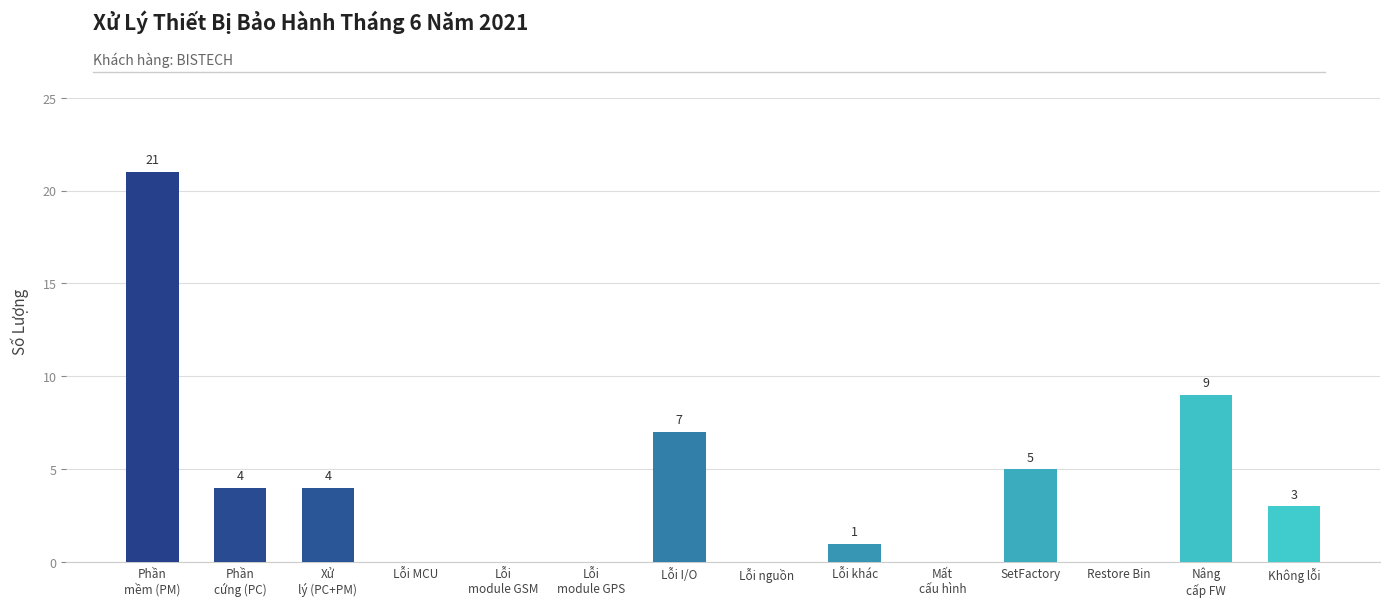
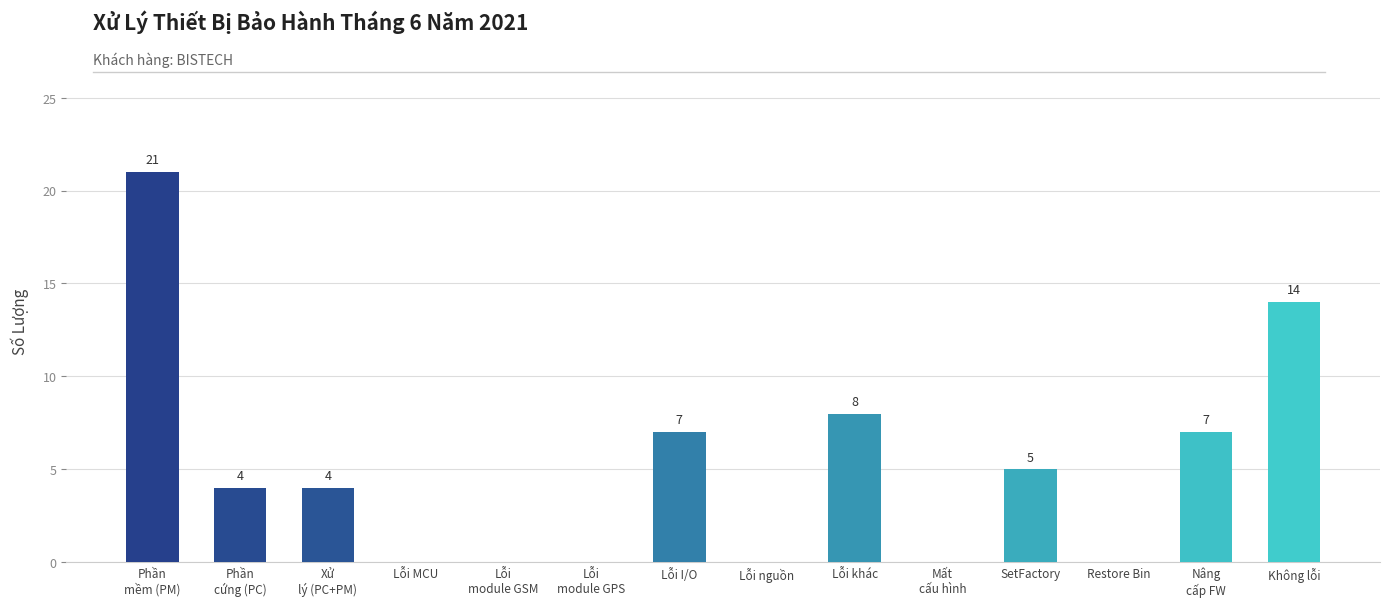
  {
    "Phần mềm (PM)": 21,
    "Phần cứng (PC)": 4,
    "Xử lý (PC+PM)": 4,
    "Lỗi I/O": 7,
-   "Lỗi khác": 1,
+   "Lỗi khác": 8,
    "SetFactory": 5,
-   "Nâng cấp FW": 9,
-   "Không lỗi": 3
+   "Nâng cấp FW": 7,
+   "Không lỗi": 14
  }
